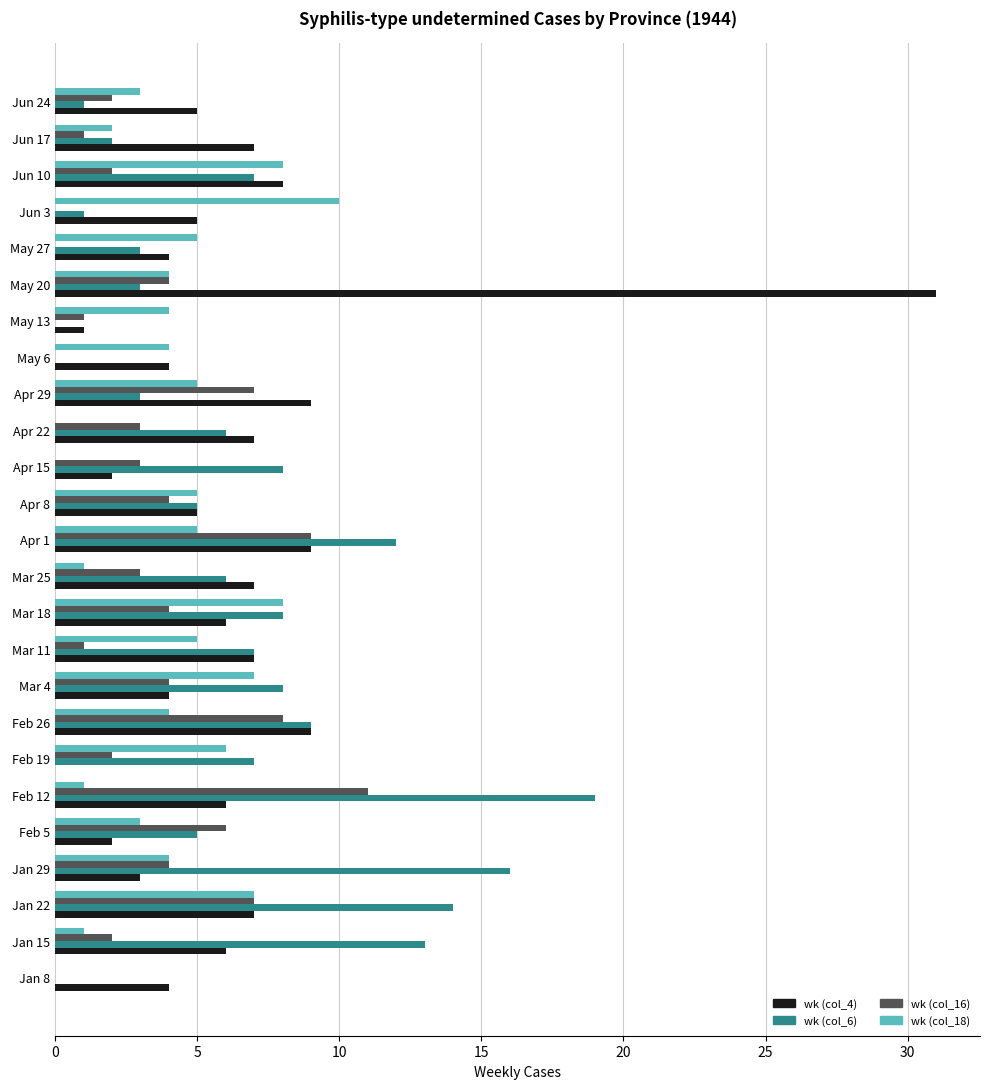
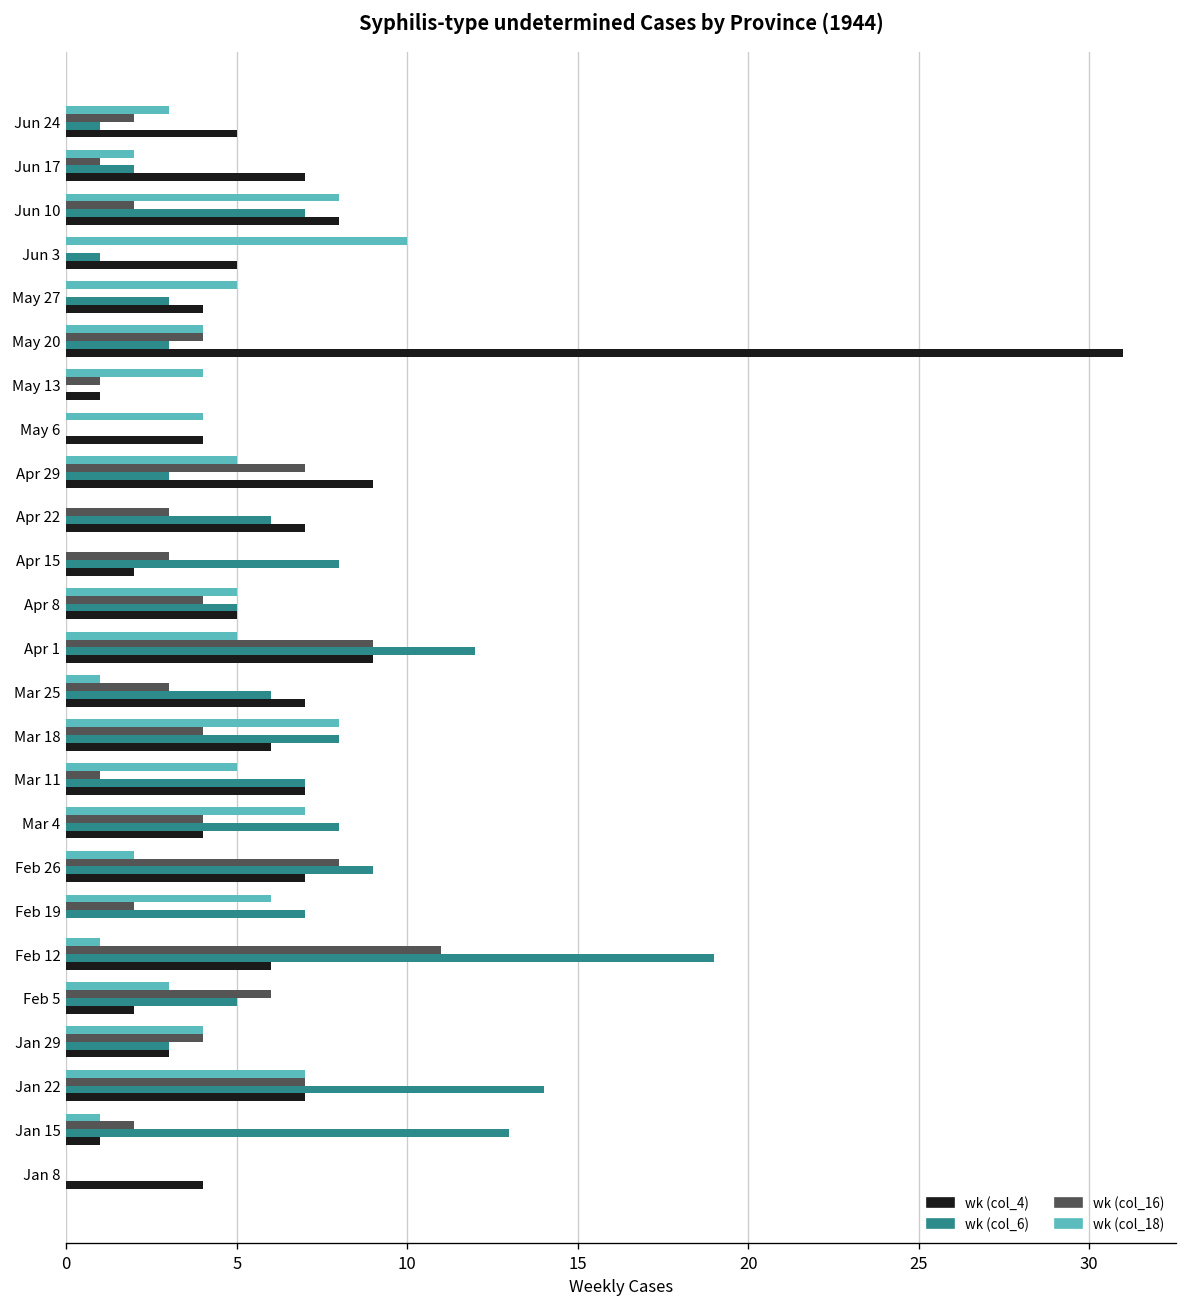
  {
    "wk (col_4)": {
      "Jun 24": 5,
      "Jun 17": 7,
      "Jun 10": 8,
      "Jun 3": 5,
      "May 27": 4,
      "May 20": 31,
      "May 13": 1,
      "May 6": 4,
      "Apr 29": 9,
      "Apr 22": 7,
      "Apr 15": 2,
      "Apr 8": 5,
      "Apr 1": 9,
      "Mar 25": 7,
      "Mar 18": 6,
      "Mar 11": 7,
      "Mar 4": 4,
-     "Feb 26": 9,
+     "Feb 26": 7,
      "Feb 19": 0,
      "Feb 12": 6,
      "Feb 5": 2,
      "Jan 29": 3,
      "Jan 22": 7,
-     "Jan 15": 6,
+     "Jan 15": 1,
      "Jan 8": 4
    },
    "wk (col_6)": {
      "Jun 24": 1,
      "Jun 17": 2,
      "Jun 10": 7,
      "Jun 3": 1,
      "May 27": 3,
      "May 20": 3,
      "May 13": 0,
      "May 6": 0,
      "Apr 29": 3,
      "Apr 22": 6,
      "Apr 15": 8,
      "Apr 8": 5,
      "Apr 1": 12,
      "Mar 25": 6,
      "Mar 18": 8,
      "Mar 11": 7,
      "Mar 4": 8,
      "Feb 26": 9,
      "Feb 19": 7,
      "Feb 12": 19,
      "Feb 5": 5,
-     "Jan 29": 16,
+     "Jan 29": 3,
      "Jan 22": 14,
      "Jan 15": 13,
      "Jan 8": 0
    },
    "wk (col_16)": {
      "Jun 24": 2,
      "Jun 17": 1,
      "Jun 10": 2,
      "Jun 3": 0,
      "May 27": 0,
      "May 20": 4,
      "May 13": 1,
      "May 6": 0,
      "Apr 29": 7,
      "Apr 22": 3,
      "Apr 15": 3,
      "Apr 8": 4,
      "Apr 1": 9,
      "Mar 25": 3,
      "Mar 18": 4,
      "Mar 11": 1,
      "Mar 4": 4,
      "Feb 26": 8,
      "Feb 19": 2,
      "Feb 12": 11,
      "Feb 5": 6,
      "Jan 29": 4,
      "Jan 22": 7,
      "Jan 15": 2,
      "Jan 8": 0
    },
    "wk (col_18)": {
      "Jun 24": 3,
      "Jun 17": 2,
      "Jun 10": 8,
      "Jun 3": 10,
      "May 27": 5,
      "May 20": 4,
      "May 13": 4,
      "May 6": 4,
      "Apr 29": 5,
      "Apr 22": 0,
      "Apr 15": 0,
      "Apr 8": 5,
      "Apr 1": 5,
      "Mar 25": 1,
      "Mar 18": 8,
      "Mar 11": 5,
      "Mar 4": 7,
-     "Feb 26": 4,
+     "Feb 26": 2,
      "Feb 19": 6,
      "Feb 12": 1,
      "Feb 5": 3,
      "Jan 29": 4,
      "Jan 22": 7,
      "Jan 15": 1,
      "Jan 8": 0
    }
  }
